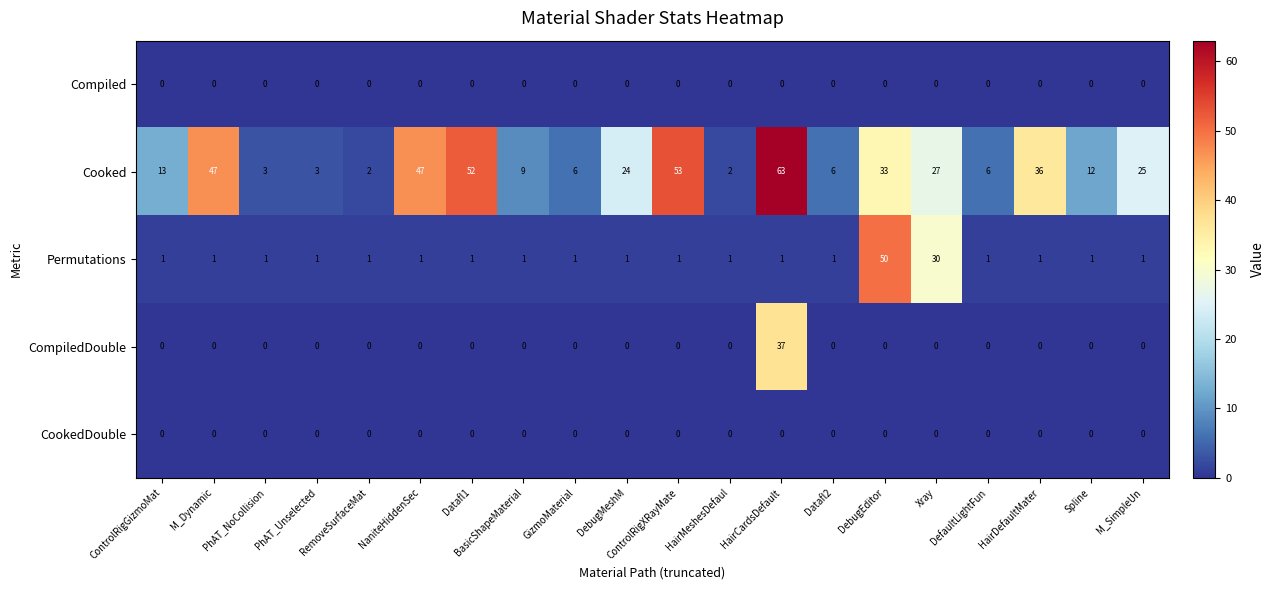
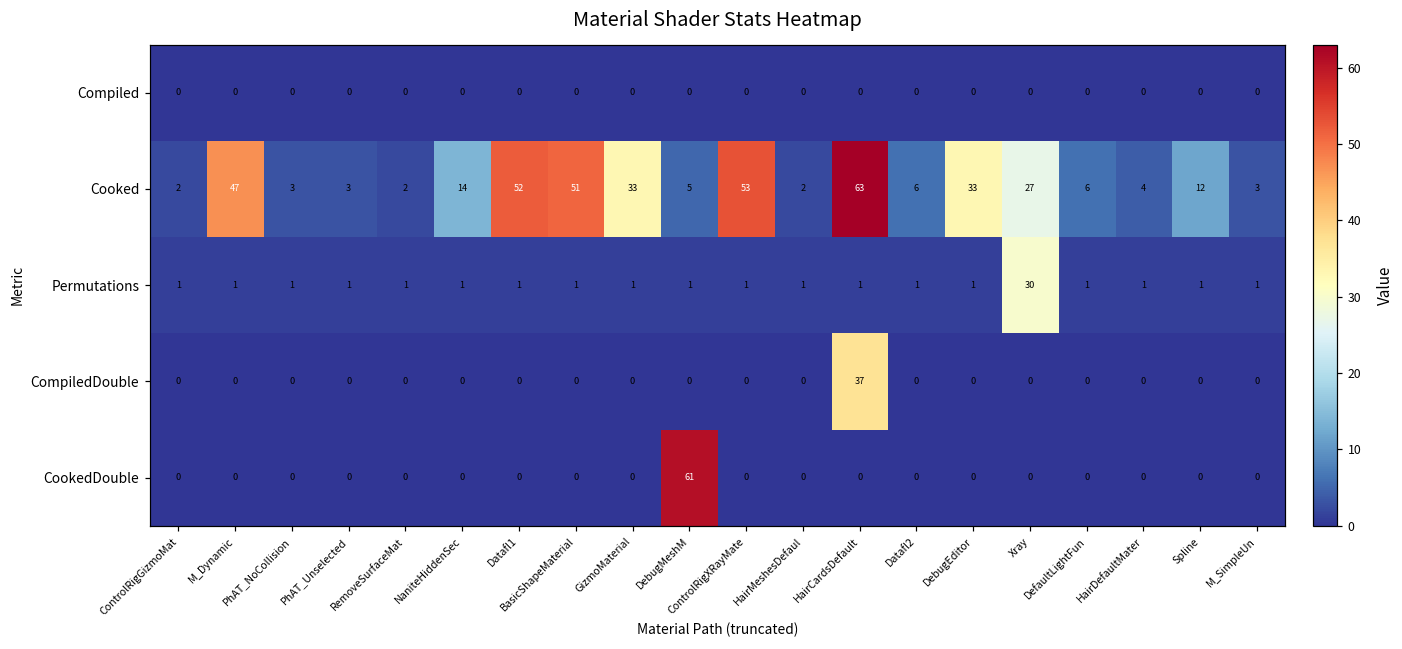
  {
    "Compiled": {
      "ControlRigGizmoMat": 0,
      "M_Dynamic": 0,
      "PhAT_NoCollision": 0,
      "PhAT_Unselected": 0,
      "RemoveSurfaceMat": 0,
      "NaniteHiddenSec": 0,
      "Datafl1": 0,
      "BasicShapeMaterial": 0,
      "GizmoMaterial": 0,
      "DebugMeshM": 0,
      "ControlRigXRayMate": 0,
      "HairMeshesDefaul": 0,
      "HairCardsDefault": 0,
      "Datafl2": 0,
      "DebugEditor": 0,
      "Xray": 0,
      "DefaultLightFun": 0,
      "HairDefaultMater": 0,
      "Spline": 0,
      "M_SimpleUn": 0
    },
    "Cooked": {
-     "ControlRigGizmoMat": 13,
+     "ControlRigGizmoMat": 2,
      "M_Dynamic": 47,
      "PhAT_NoCollision": 3,
      "PhAT_Unselected": 3,
      "RemoveSurfaceMat": 2,
-     "NaniteHiddenSec": 47,
+     "NaniteHiddenSec": 14,
      "Datafl1": 52,
-     "BasicShapeMaterial": 9,
-     "GizmoMaterial": 6,
-     "DebugMeshM": 24,
+     "BasicShapeMaterial": 51,
+     "GizmoMaterial": 33,
+     "DebugMeshM": 5,
      "ControlRigXRayMate": 53,
      "HairMeshesDefaul": 2,
      "HairCardsDefault": 63,
      "Datafl2": 6,
      "DebugEditor": 33,
      "Xray": 27,
      "DefaultLightFun": 6,
-     "HairDefaultMater": 36,
+     "HairDefaultMater": 4,
      "Spline": 12,
-     "M_SimpleUn": 25
+     "M_SimpleUn": 3
    },
    "Permutations": {
      "ControlRigGizmoMat": 1,
      "M_Dynamic": 1,
      "PhAT_NoCollision": 1,
      "PhAT_Unselected": 1,
      "RemoveSurfaceMat": 1,
      "NaniteHiddenSec": 1,
      "Datafl1": 1,
      "BasicShapeMaterial": 1,
      "GizmoMaterial": 1,
      "DebugMeshM": 1,
      "ControlRigXRayMate": 1,
      "HairMeshesDefaul": 1,
      "HairCardsDefault": 1,
      "Datafl2": 1,
-     "DebugEditor": 50,
+     "DebugEditor": 1,
      "Xray": 30,
      "DefaultLightFun": 1,
      "HairDefaultMater": 1,
      "Spline": 1,
      "M_SimpleUn": 1
    },
    "CompiledDouble": {
      "ControlRigGizmoMat": 0,
      "M_Dynamic": 0,
      "PhAT_NoCollision": 0,
      "PhAT_Unselected": 0,
      "RemoveSurfaceMat": 0,
      "NaniteHiddenSec": 0,
      "Datafl1": 0,
      "BasicShapeMaterial": 0,
      "GizmoMaterial": 0,
      "DebugMeshM": 0,
      "ControlRigXRayMate": 0,
      "HairMeshesDefaul": 0,
      "HairCardsDefault": 37,
      "Datafl2": 0,
      "DebugEditor": 0,
      "Xray": 0,
      "DefaultLightFun": 0,
      "HairDefaultMater": 0,
      "Spline": 0,
      "M_SimpleUn": 0
    },
    "CookedDouble": {
      "ControlRigGizmoMat": 0,
      "M_Dynamic": 0,
      "PhAT_NoCollision": 0,
      "PhAT_Unselected": 0,
      "RemoveSurfaceMat": 0,
      "NaniteHiddenSec": 0,
      "Datafl1": 0,
      "BasicShapeMaterial": 0,
      "GizmoMaterial": 0,
-     "DebugMeshM": 0,
+     "DebugMeshM": 61,
      "ControlRigXRayMate": 0,
      "HairMeshesDefaul": 0,
      "HairCardsDefault": 0,
      "Datafl2": 0,
      "DebugEditor": 0,
      "Xray": 0,
      "DefaultLightFun": 0,
      "HairDefaultMater": 0,
      "Spline": 0,
      "M_SimpleUn": 0
    }
  }
